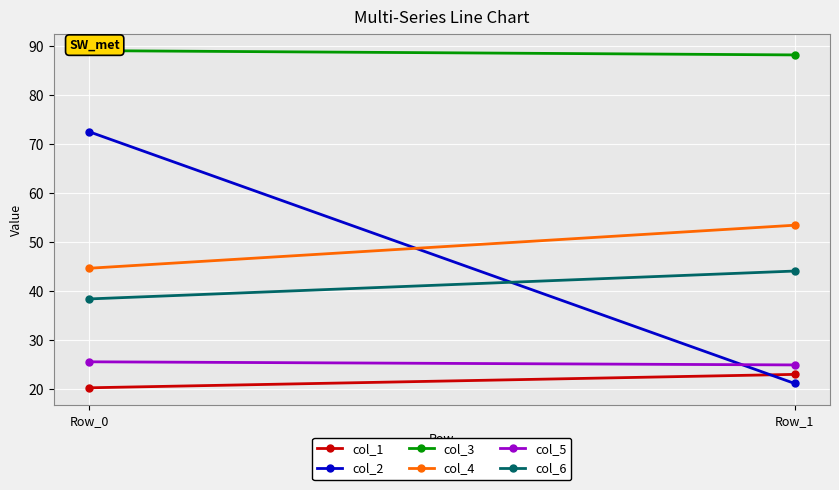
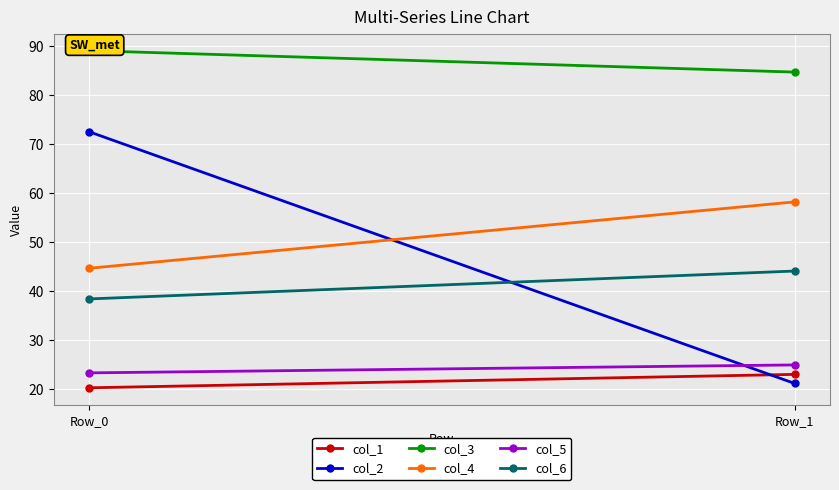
  {
    "col_1": {
      "Row_0": 20,
      "Row_1": 23
    },
    "col_2": {
      "Row_0": 72,
      "Row_1": 21
    },
    "col_3": {
-     "Row_1": 88
+     "Row_1": 85
    },
    "col_4": {
      "Row_0": 45,
-     "Row_1": 53
+     "Row_1": 58
    },
    "col_5": {
-     "Row_0": 26,
+     "Row_0": 23,
      "Row_1": 25
    },
    "col_6": {
      "Row_0": 38,
      "Row_1": 44
    }
  }
